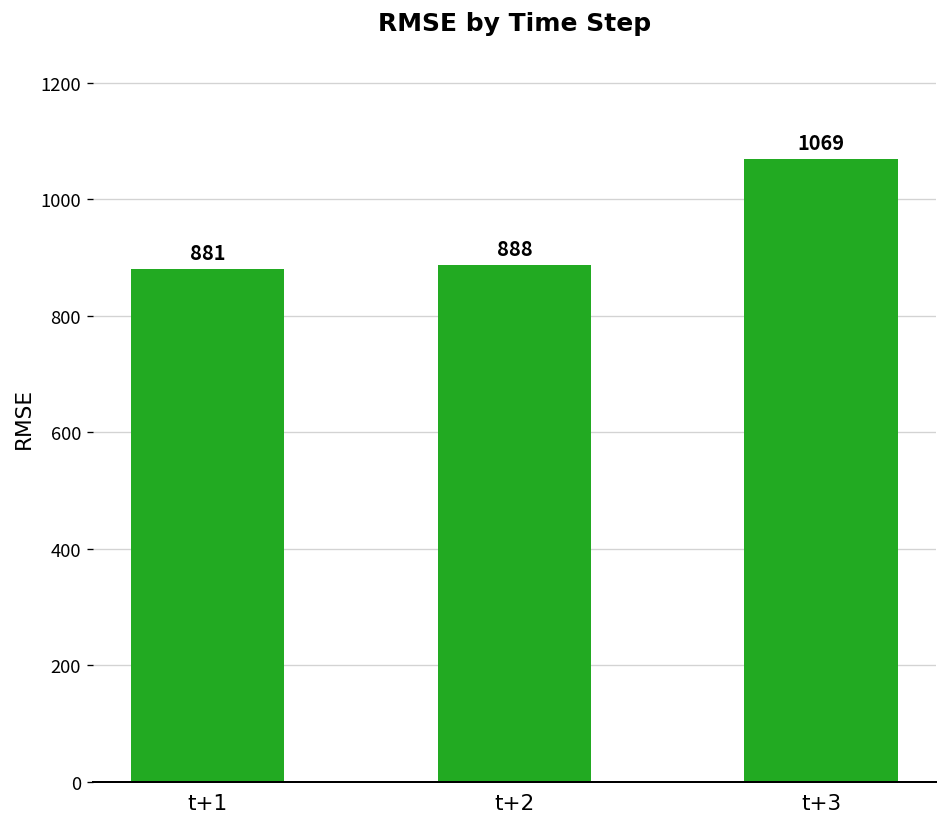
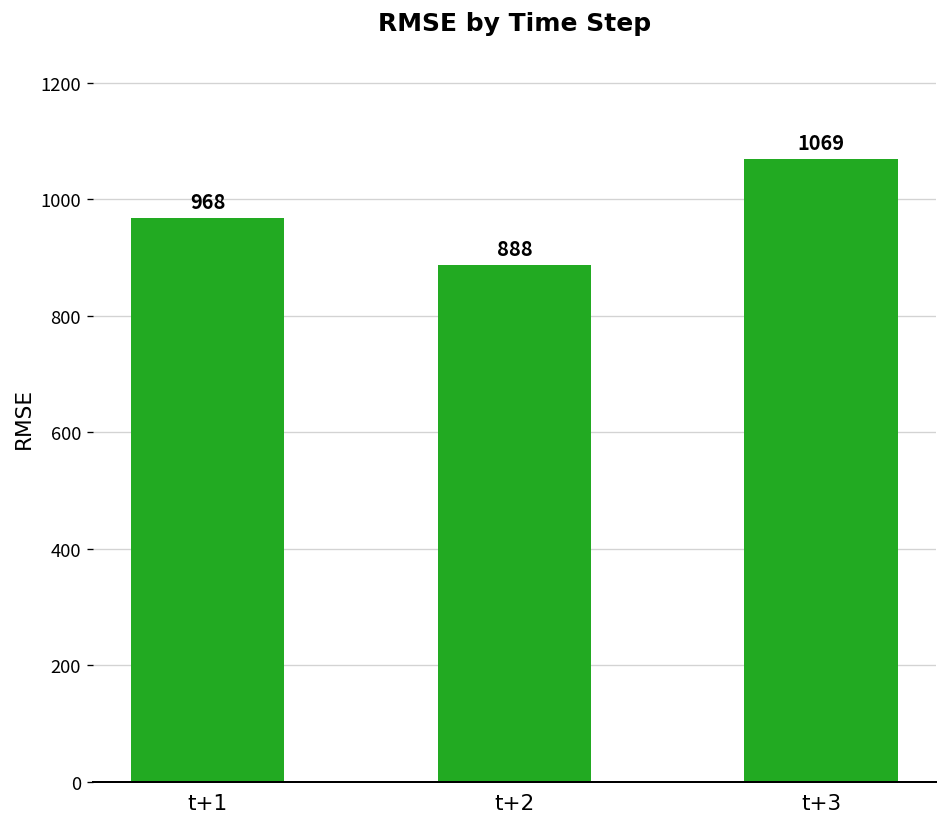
  {
-   "t+1": 881,
+   "t+1": 968,
    "t+2": 888,
    "t+3": 1069
  }
